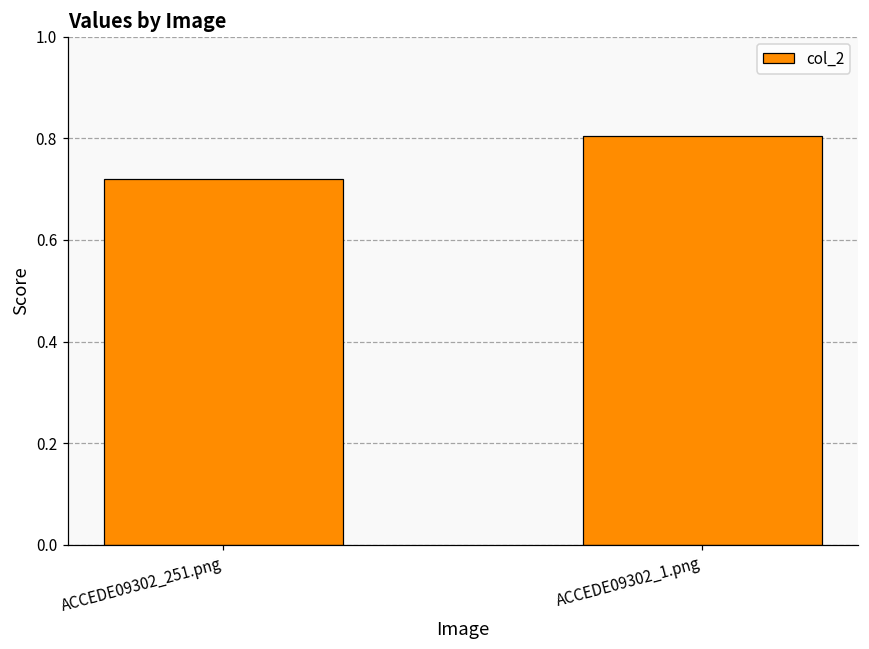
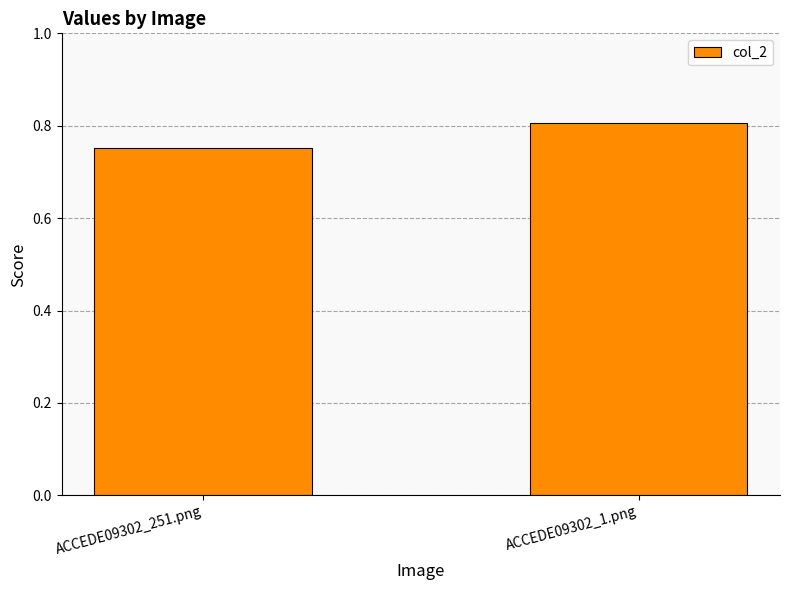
  {
-   "ACCEDE09302_251.png": 0.72,
+   "ACCEDE09302_251.png": 0.75,
    "ACCEDE09302_1.png": 0.80
  }
